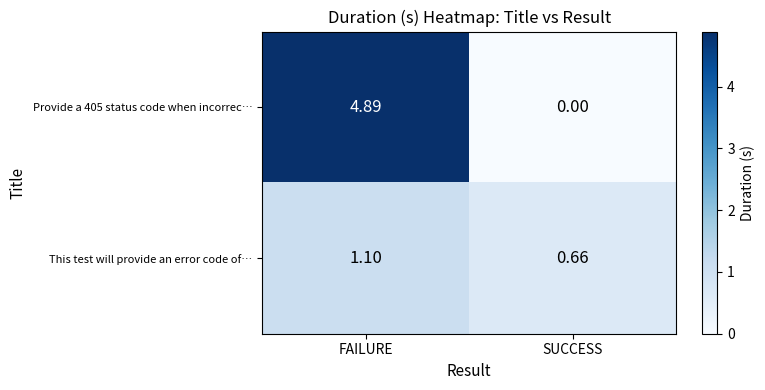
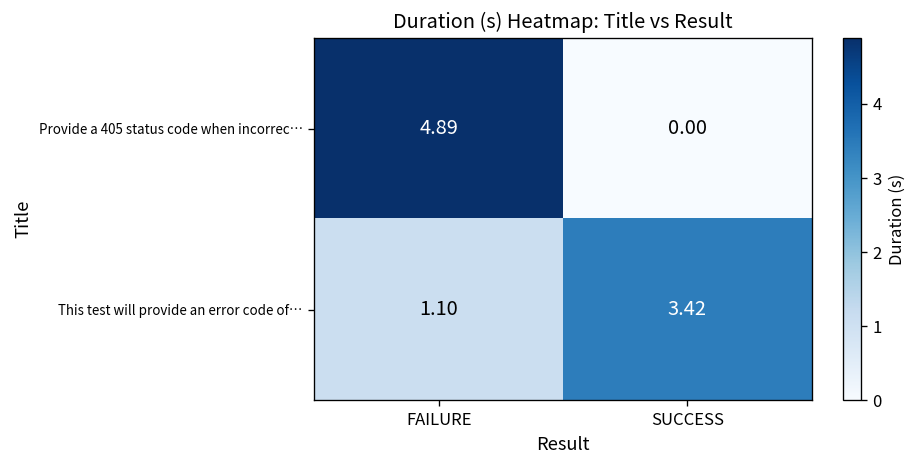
  {
    "Provide a 405 status code when incorrec…": {
      "FAILURE": 4.89,
      "SUCCESS": 0.00
    },
    "This test will provide an error code of…": {
      "FAILURE": 1.10,
-     "SUCCESS": 0.66
+     "SUCCESS": 3.42
    }
  }
